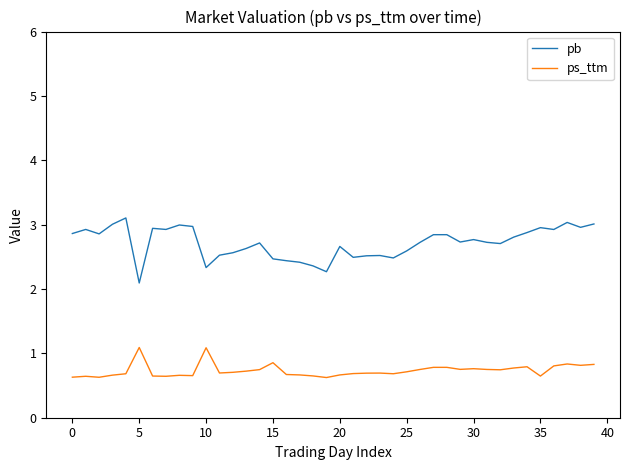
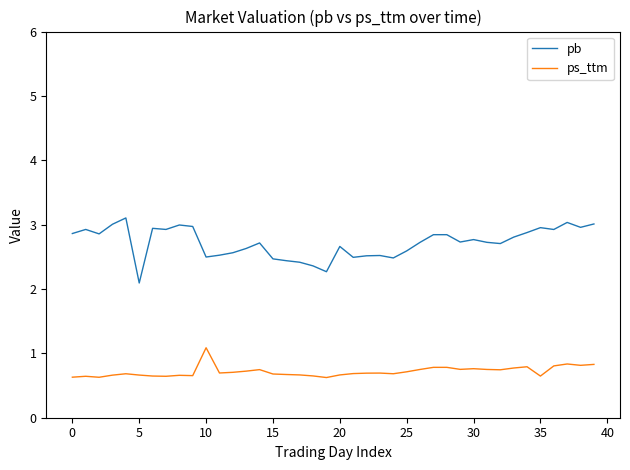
  {
    "pb": {
      "0": 2.9,
      "5": 2.1,
-     "10": 2.3,
+     "10": 2.5,
      "15": 2.5,
      "20": 2.7,
      "25": 2.6,
      "30": 2.8,
      "35": 3.0
    },
    "ps_ttm": {
      "0": 0.6,
-     "5": 1.1,
+     "5": 0.7,
      "10": 1.1,
-     "15": 0.9,
+     "15": 0.7,
      "20": 0.7,
      "25": 0.7,
      "30": 0.8,
      "35": 0.6
    }
  }
